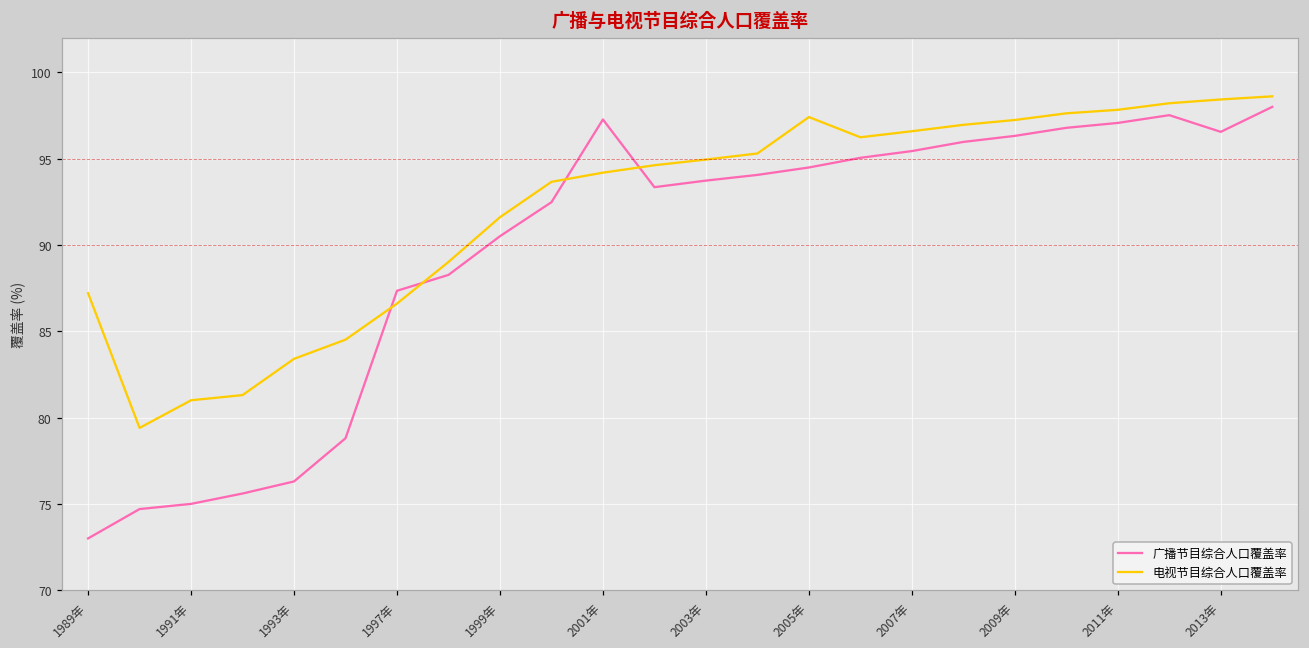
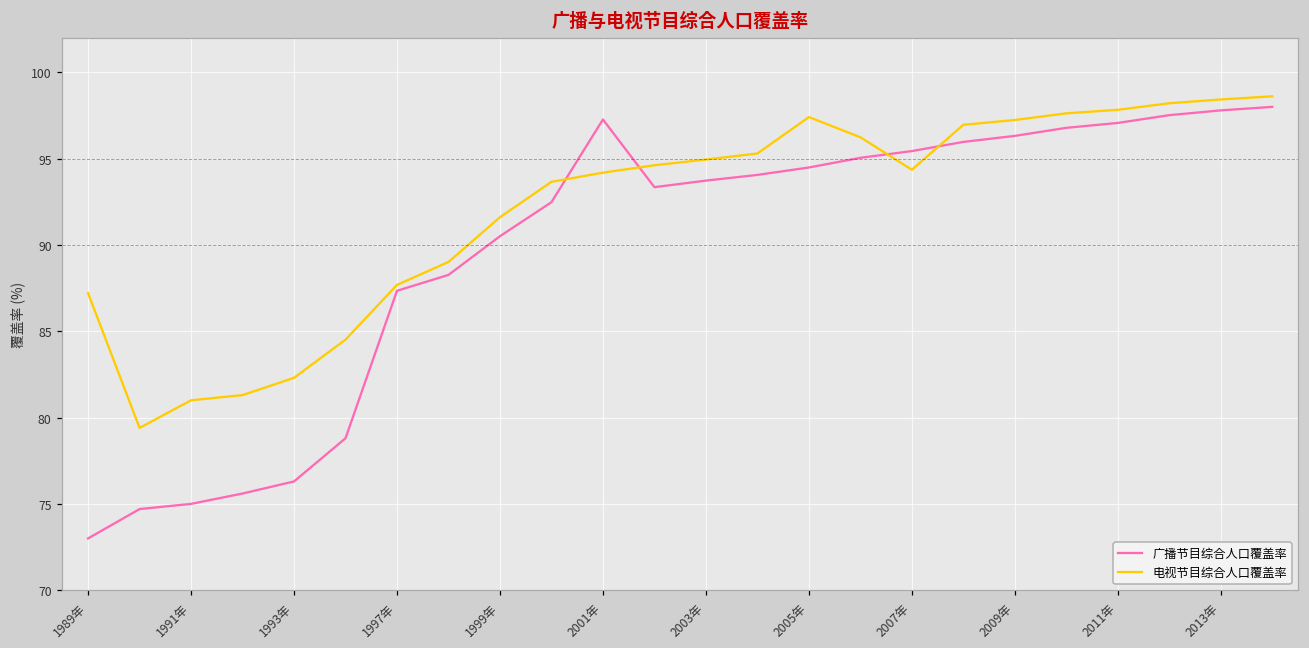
  {
    "广播节目综合人口覆盖率": {
      "1989年": 73.0,
      "1991年": 75.0,
      "1993年": 76.3,
      "1997年": 87.3,
      "1999年": 90.5,
      "2001年": 97.3,
      "2003年": 93.7,
      "2005年": 94.5,
      "2007年": 95.4,
      "2009年": 96.3,
      "2011年": 97.1,
-     "2013年": 96.5
+     "2013年": 97.8
    },
    "电视节目综合人口覆盖率": {
      "1989年": 87.2,
      "1991年": 81.0,
-     "1993年": 83.4,
-     "1997年": 86.6,
+     "1993年": 82.3,
+     "1997年": 87.7,
      "1999年": 91.6,
      "2001年": 94.2,
      "2003年": 94.9,
      "2005年": 97.4,
-     "2007年": 96.6,
+     "2007年": 94.4,
      "2009年": 97.2,
      "2011年": 97.8,
      "2013年": 98.4
    }
  }
